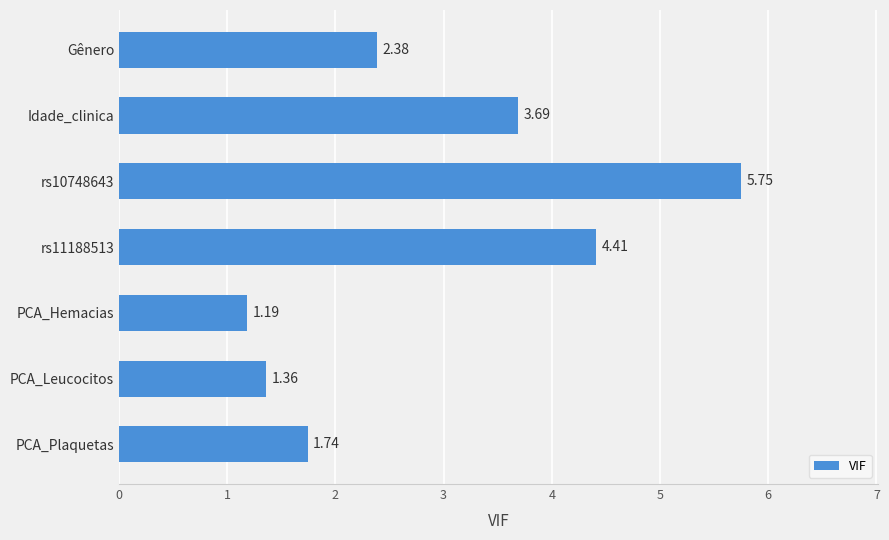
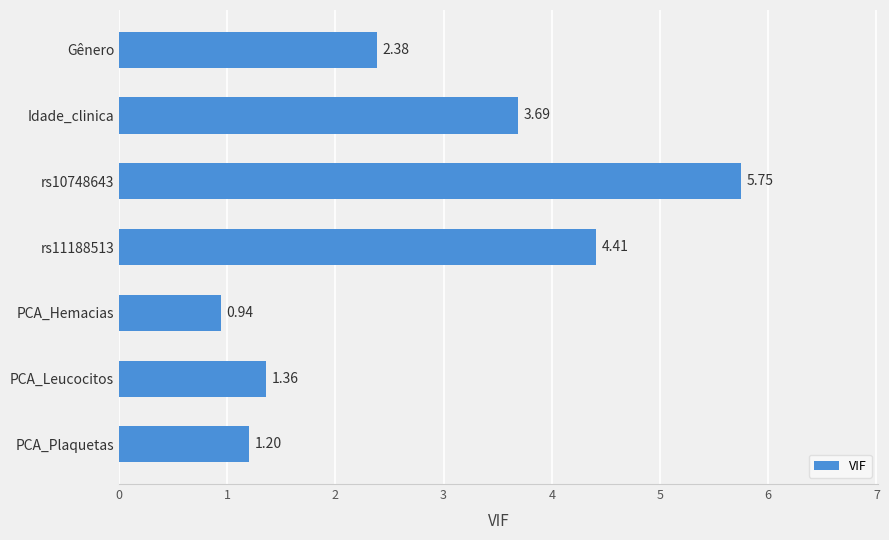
  {
    "Gênero": 2.38,
    "Idade_clinica": 3.69,
    "rs10748643": 5.75,
    "rs11188513": 4.41,
-   "PCA_Hemacias": 1.19,
+   "PCA_Hemacias": 0.94,
    "PCA_Leucocitos": 1.36,
-   "PCA_Plaquetas": 1.74
+   "PCA_Plaquetas": 1.20
  }
